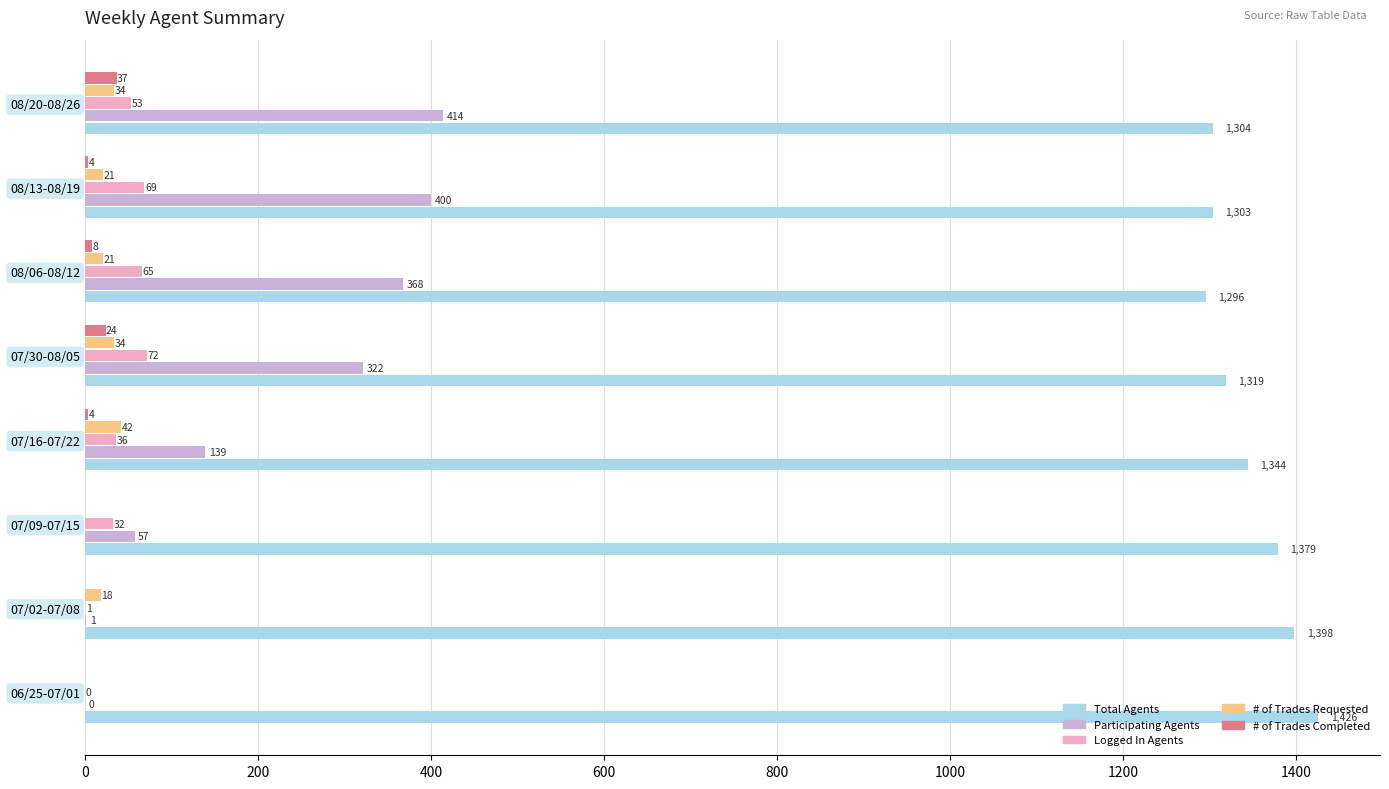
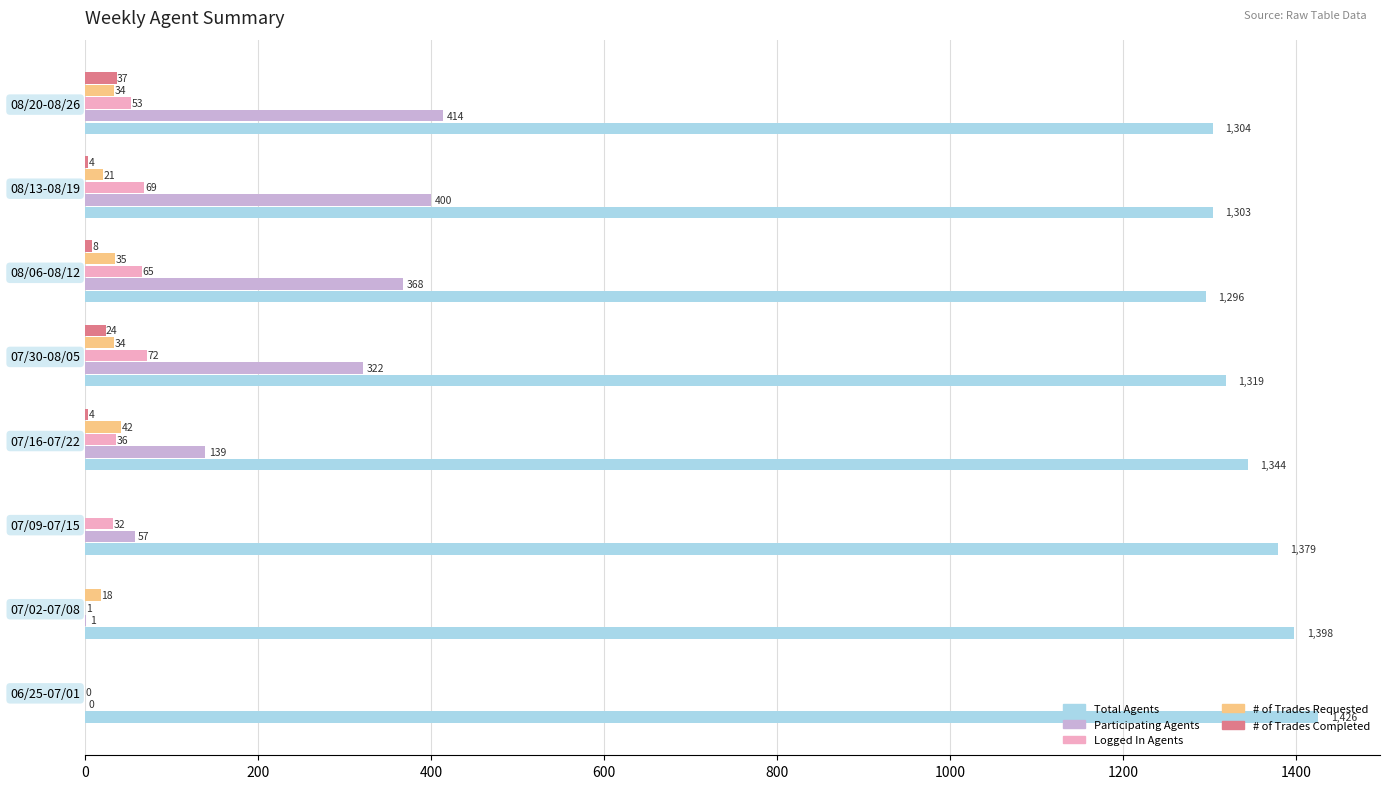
  {
    "# of Trades Requested": {
      "08/20-08/26": 34,
      "08/13-08/19": 21,
-     "08/06-08/12": 21,
+     "08/06-08/12": 35,
      "07/30-08/05": 34,
      "07/16-07/22": 42,
      "07/02-07/08": 18
    },
    "# of Trades Completed": {
      "08/20-08/26": 37,
      "08/13-08/19": 4,
      "08/06-08/12": 8,
      "07/30-08/05": 24,
      "07/16-07/22": 4
    }
  }
